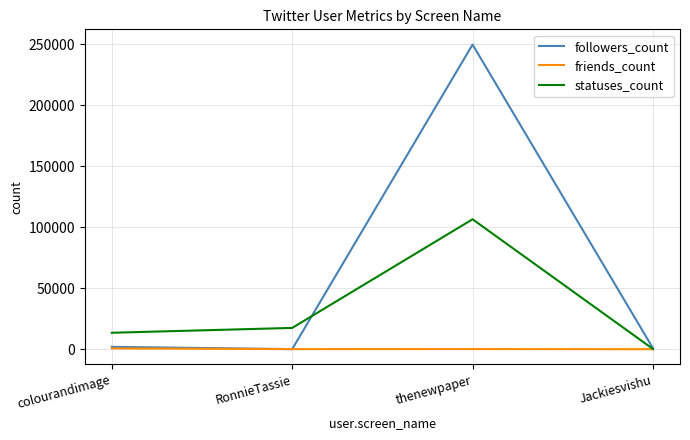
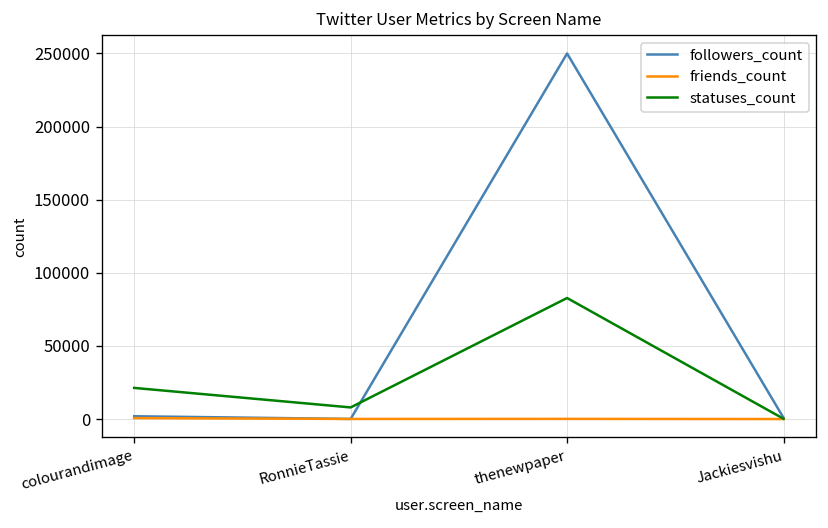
  {
    "followers_count": {
      "thenewpaper": 250000
    },
    "friends_count": {
      "thenewpaper": 0
    },
    "statuses_count": {
-     "colourandimage": 14000,
-     "RonnieTassie": 17000,
-     "thenewpaper": 107000
+     "colourandimage": 21000,
+     "RonnieTassie": 8000,
+     "thenewpaper": 83000
    }
  }
